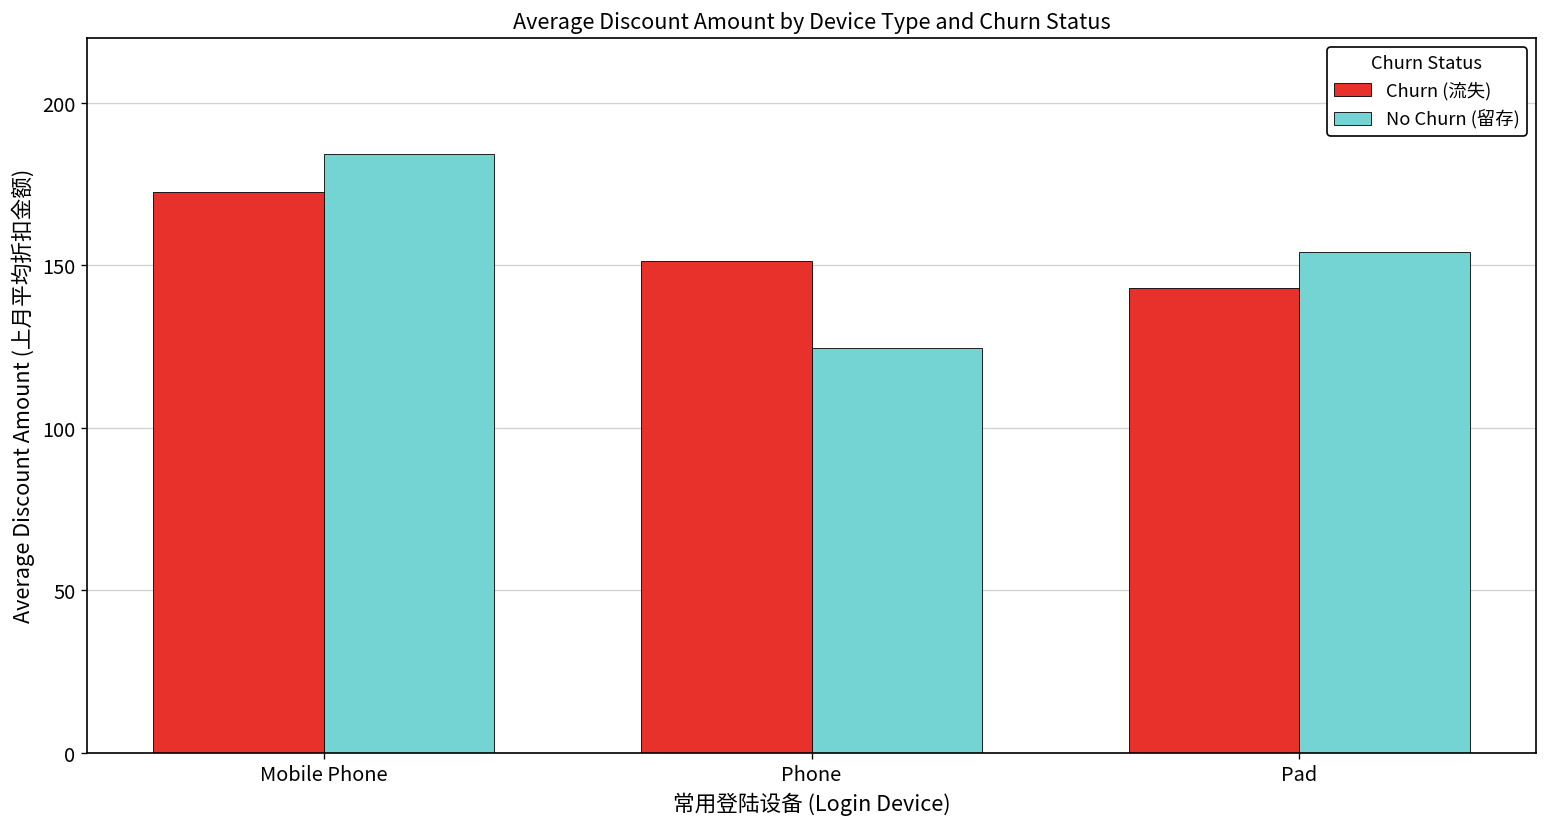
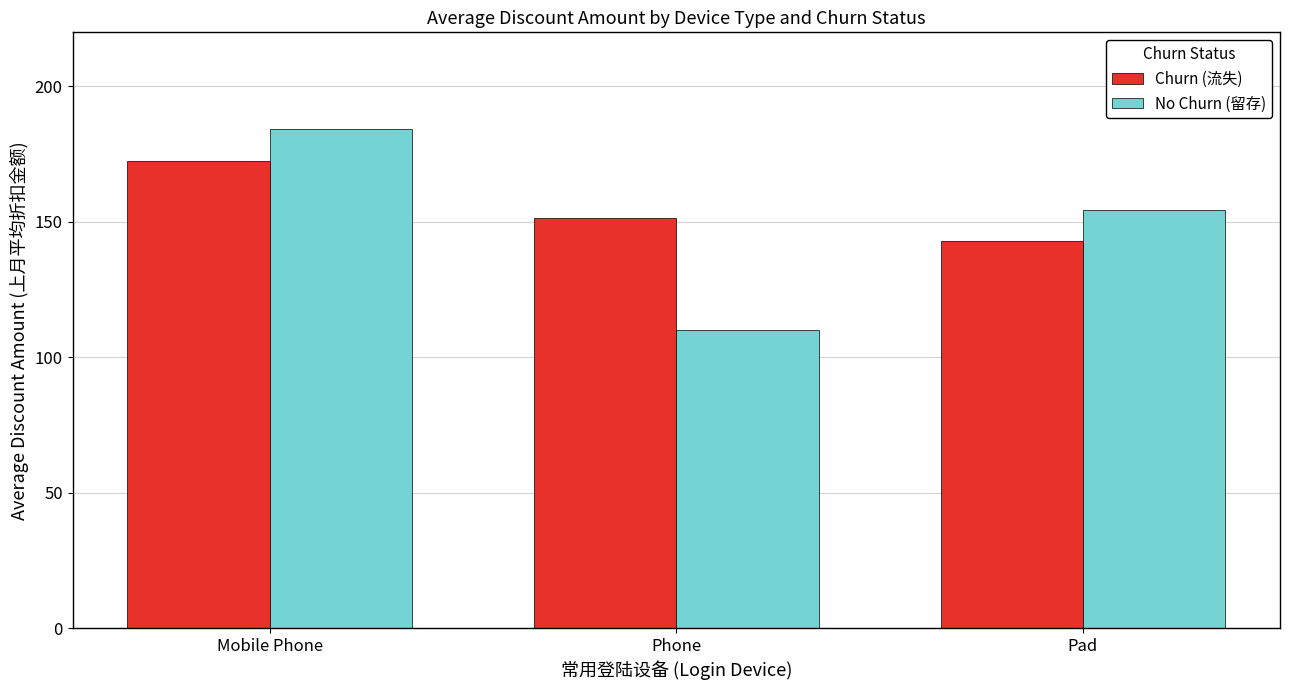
  {
    "Churn (流失)": {
      "Mobile Phone": 173,
      "Phone": 151,
      "Pad": 143
    },
    "No Churn (留存)": {
      "Mobile Phone": 184,
-     "Phone": 125,
+     "Phone": 110,
      "Pad": 154
    }
  }
